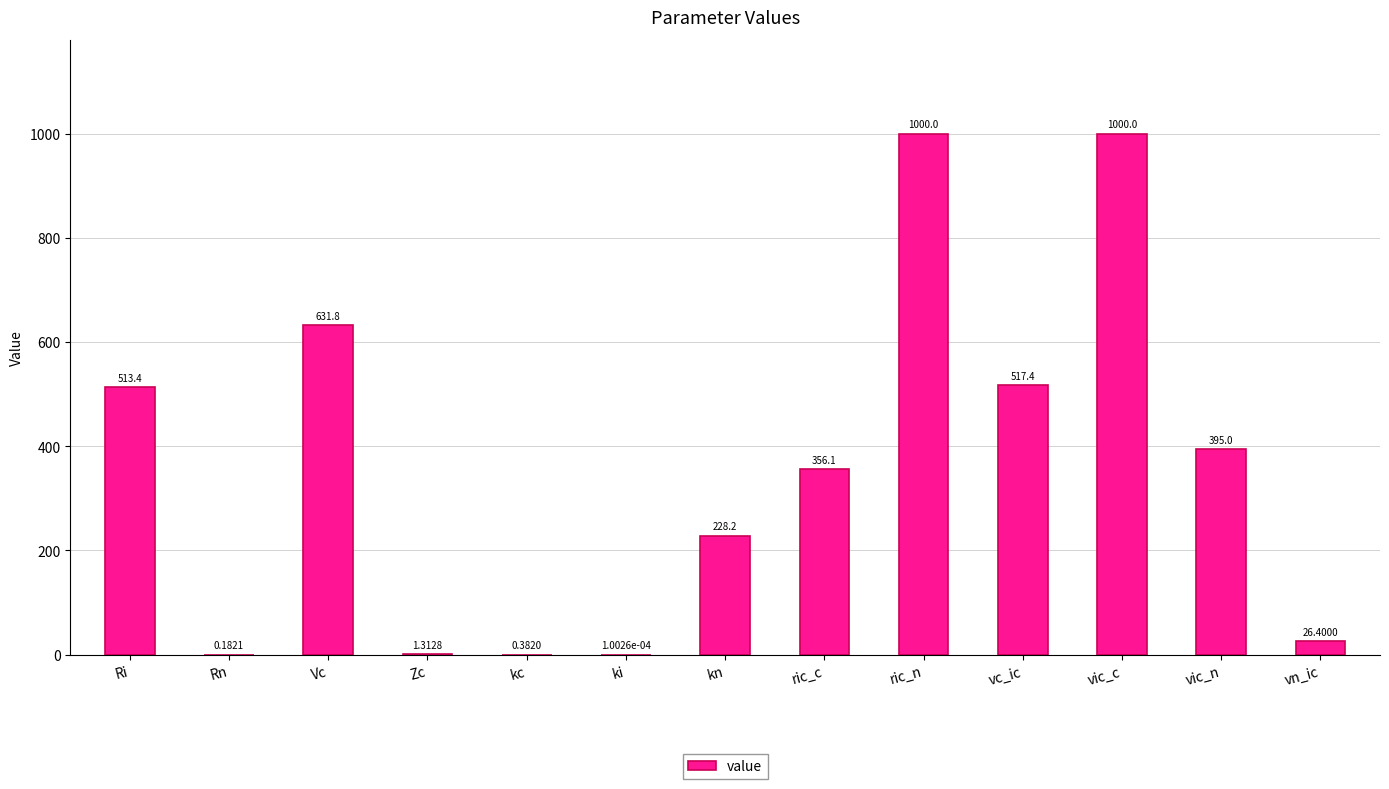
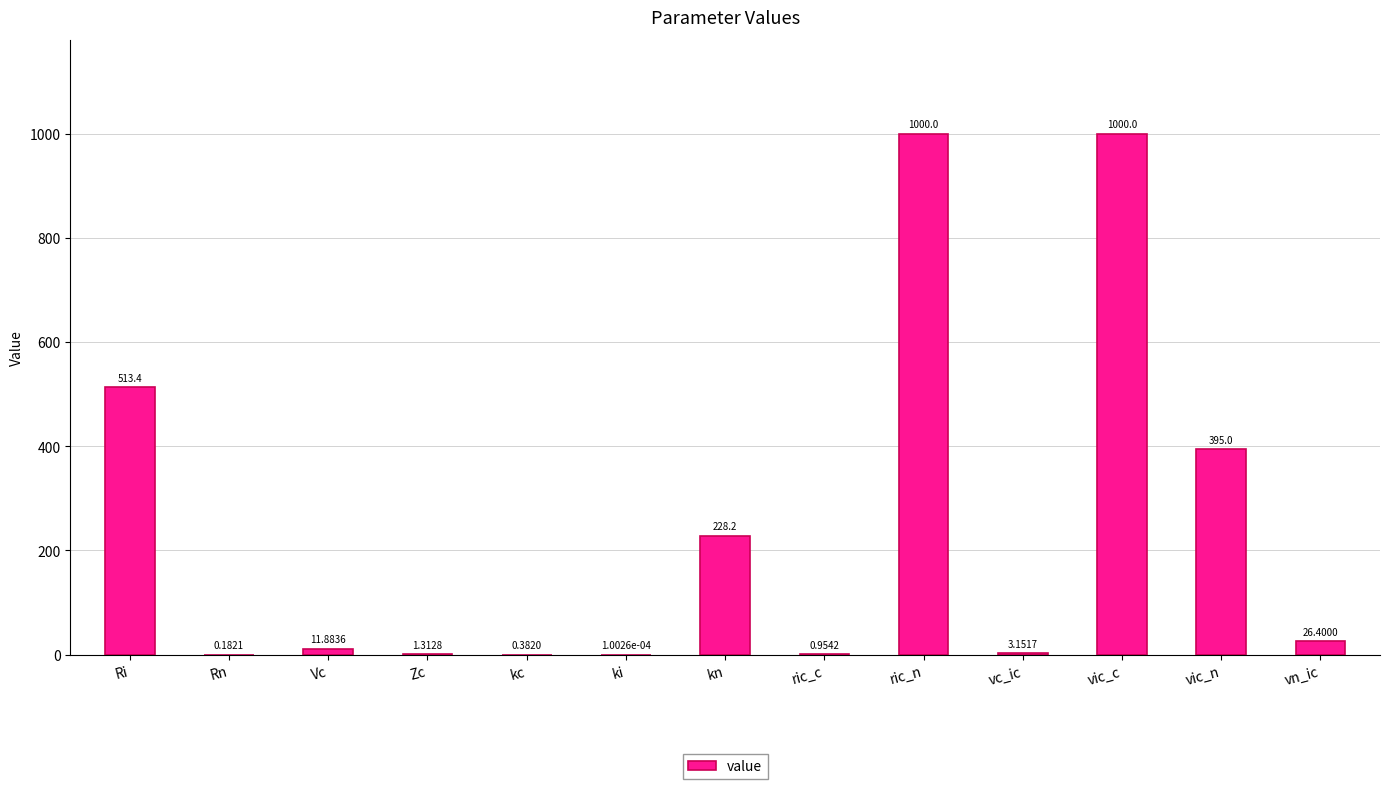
  {
    "Ri": "513.4",
    "Rn": "0.1821",
-   "Vc": "631.8",
+   "Vc": "11.8836",
    "Zc": "1.3128",
    "kc": "0.3820",
    "ki": "1.0026e-04",
    "kn": "228.2",
-   "ric_c": "356.1",
+   "ric_c": "0.9542",
    "ric_n": "1000.0",
-   "vc_ic": "517.4",
+   "vc_ic": "3.1517",
    "vic_c": "1000.0",
    "vic_n": "395.0",
    "vn_ic": "26.4000"
  }
